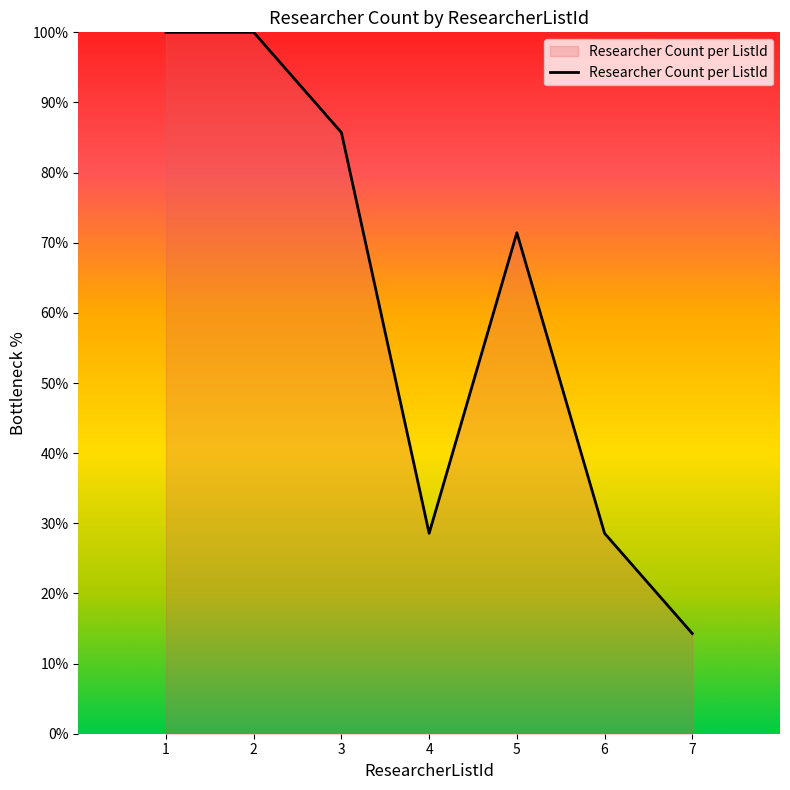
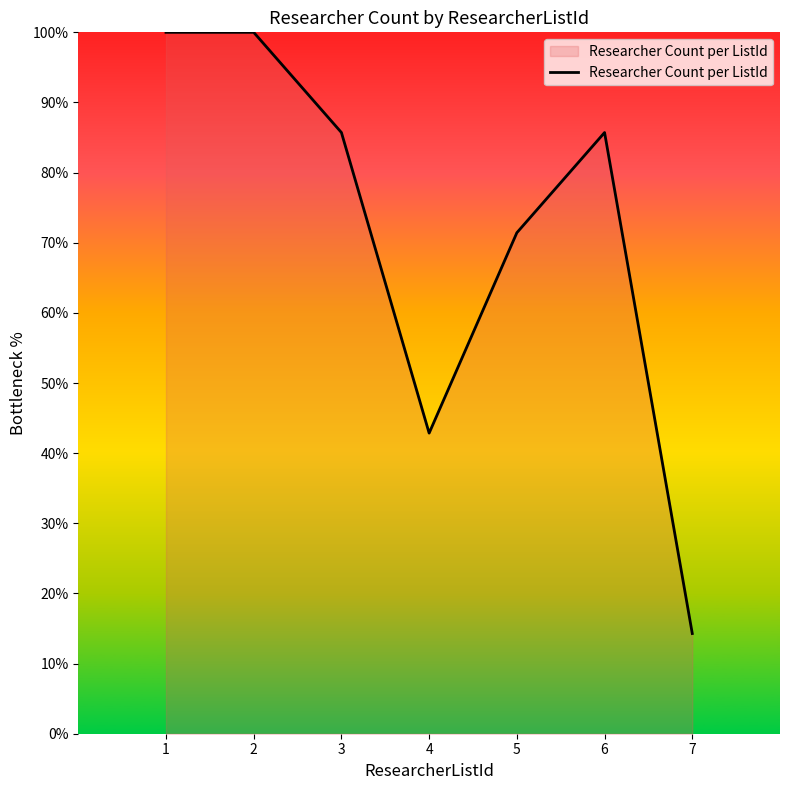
  {
    "1": "100%",
    "2": "100%",
    "3": "86%",
-   "4": "29%",
+   "4": "43%",
    "5": "71%",
-   "6": "29%",
+   "6": "86%",
    "7": "14%"
  }
